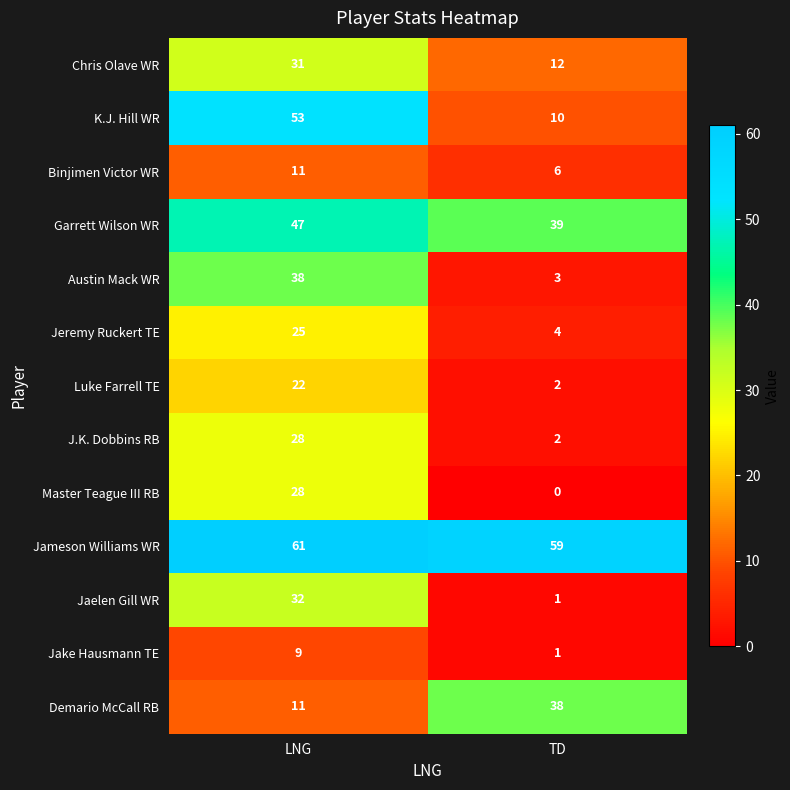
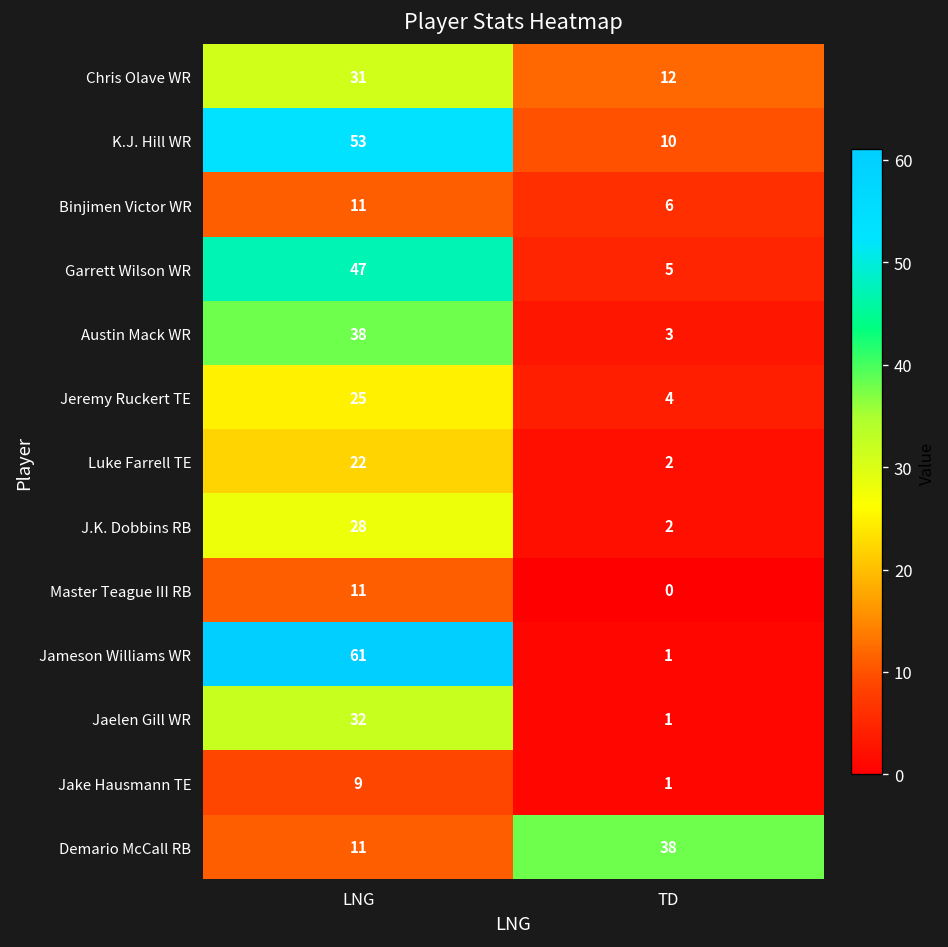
  {
    "Chris Olave WR": {
      "LNG": 31,
      "TD": 12
    },
    "K.J. Hill WR": {
      "LNG": 53,
      "TD": 10
    },
    "Binjimen Victor WR": {
      "LNG": 11,
      "TD": 6
    },
    "Garrett Wilson WR": {
      "LNG": 47,
-     "TD": 39
+     "TD": 5
    },
    "Austin Mack WR": {
      "LNG": 38,
      "TD": 3
    },
    "Jeremy Ruckert TE": {
      "LNG": 25,
      "TD": 4
    },
    "Luke Farrell TE": {
      "LNG": 22,
      "TD": 2
    },
    "J.K. Dobbins RB": {
      "LNG": 28,
      "TD": 2
    },
    "Master Teague III RB": {
-     "LNG": 28,
+     "LNG": 11,
      "TD": 0
    },
    "Jameson Williams WR": {
      "LNG": 61,
-     "TD": 59
+     "TD": 1
    },
    "Jaelen Gill WR": {
      "LNG": 32,
      "TD": 1
    },
    "Jake Hausmann TE": {
      "LNG": 9,
      "TD": 1
    },
    "Demario McCall RB": {
      "LNG": 11,
      "TD": 38
    }
  }
